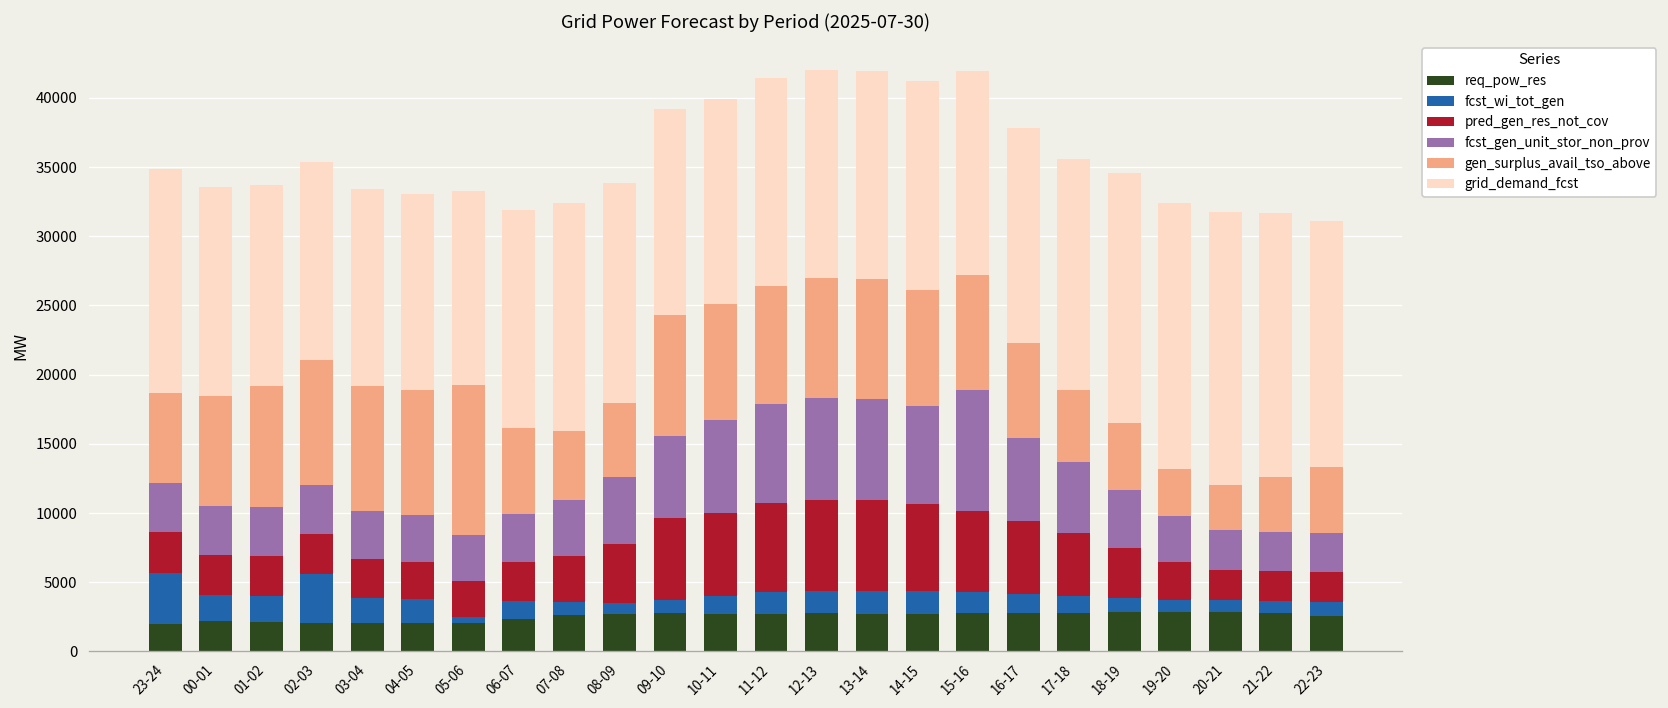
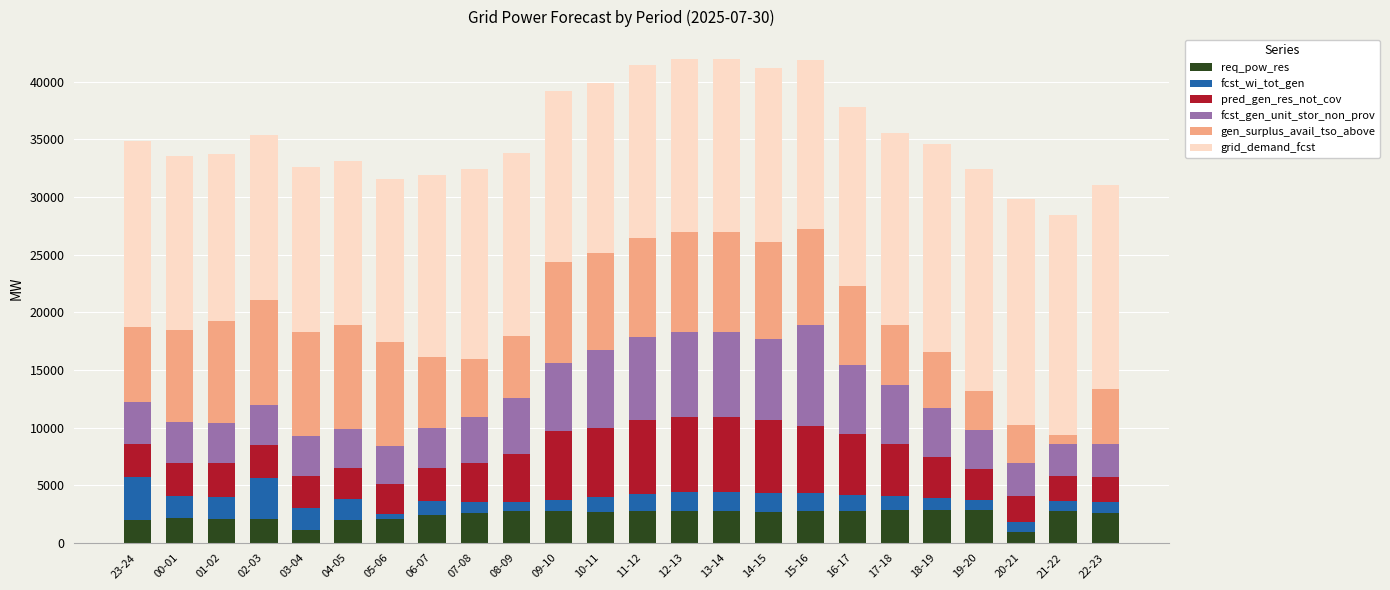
  {
    "req_pow_res": {
      "23-24": 2000,
      "00-01": 2200,
      "01-02": 2100,
      "02-03": 2000,
-     "03-04": 2000,
+     "03-04": 1100,
      "04-05": 2000,
      "05-06": 2100,
      "06-07": 2400,
      "07-08": 2600,
      "08-09": 2700,
      "09-10": 2700,
      "10-11": 2700,
      "11-12": 2700,
      "12-13": 2800,
      "13-14": 2700,
      "14-15": 2700,
      "15-16": 2800,
      "16-17": 2800,
      "17-18": 2800,
      "18-19": 2900,
      "19-20": 2900,
-     "20-21": 2800,
+     "20-21": 1000,
      "21-22": 2700,
      "22-23": 2600
    },
    "fcst_wi_tot_gen": {
      "23-24": 3700,
      "00-01": 1900,
      "01-02": 1900,
      "02-03": 3600,
      "03-04": 1800,
      "04-05": 1800,
      "05-06": 400,
      "06-07": 1300,
      "07-08": 900,
      "08-09": 800,
      "09-10": 1000,
      "10-11": 1300,
      "11-12": 1500,
      "12-13": 1600,
      "13-14": 1700,
      "14-15": 1600,
      "15-16": 1500,
      "16-17": 1400,
      "17-18": 1200,
      "18-19": 1000,
      "19-20": 900,
      "20-21": 800,
      "21-22": 900,
      "22-23": 1000
    },
    "pred_gen_res_not_cov": {
      "23-24": 2900,
      "00-01": 2900,
      "01-02": 2900,
      "02-03": 2900,
      "03-04": 2800,
      "04-05": 2700,
      "05-06": 2600,
      "06-07": 2800,
      "07-08": 3400,
      "08-09": 4200,
      "09-10": 5900,
      "10-11": 6000,
      "11-12": 6400,
      "12-13": 6600,
      "13-14": 6500,
      "14-15": 6300,
      "15-16": 5900,
      "16-17": 5300,
      "17-18": 4500,
      "18-19": 3600,
      "19-20": 2700,
      "20-21": 2200,
      "21-22": 2200,
      "22-23": 2200
    },
    "fcst_gen_unit_stor_non_prov": {
      "23-24": 3600,
      "00-01": 3500,
      "01-02": 3500,
      "02-03": 3500,
      "03-04": 3500,
      "04-05": 3400,
      "05-06": 3300,
      "06-07": 3500,
      "07-08": 4000,
      "08-09": 4800,
      "09-10": 5900,
      "10-11": 6700,
      "11-12": 7200,
      "12-13": 7300,
      "13-14": 7300,
      "14-15": 7100,
      "15-16": 8800,
      "16-17": 6000,
      "17-18": 5200,
      "18-19": 4200,
      "19-20": 3300,
      "20-21": 2800,
      "21-22": 2800,
      "22-23": 2800
    },
    "gen_surplus_avail_tso_above": {
      "23-24": 6500,
      "00-01": 8000,
      "01-02": 8800,
      "02-03": 9000,
      "03-04": 9000,
      "04-05": 9000,
-     "05-06": 10800,
+     "05-06": 9000,
      "06-07": 6200,
      "07-08": 5000,
      "08-09": 5300,
      "09-10": 8800,
      "10-11": 8400,
      "11-12": 8500,
      "12-13": 8700,
      "13-14": 8700,
      "14-15": 8400,
      "15-16": 8300,
      "16-17": 6900,
      "17-18": 5200,
      "18-19": 4800,
      "19-20": 3400,
      "20-21": 3300,
-     "21-22": 4000,
+     "21-22": 700,
      "22-23": 4800
    },
    "grid_demand_fcst": {
      "23-24": 16100,
      "00-01": 15100,
      "01-02": 14500,
      "02-03": 14300,
      "03-04": 14300,
      "04-05": 14200,
      "05-06": 14100,
      "06-07": 15800,
      "07-08": 16500,
      "08-09": 15900,
      "09-10": 14900,
      "10-11": 14800,
      "11-12": 15100,
      "12-13": 15000,
      "13-14": 15000,
      "14-15": 15100,
      "15-16": 14700,
      "16-17": 15600,
      "17-18": 16700,
      "18-19": 18100,
      "19-20": 19300,
      "20-21": 19700,
      "21-22": 19100,
      "22-23": 17700
    }
  }
